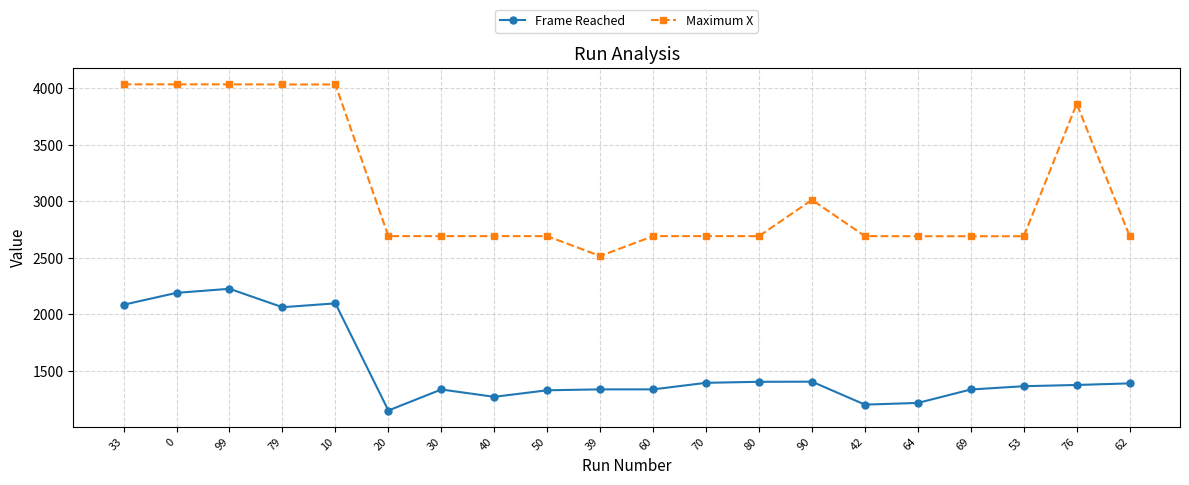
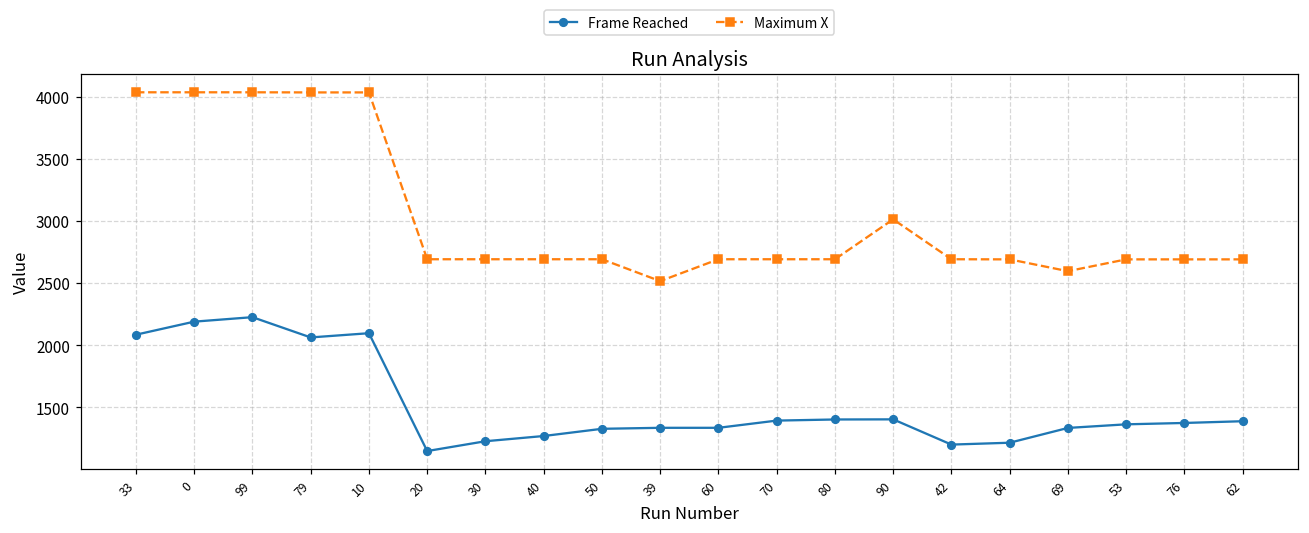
  {
    "Frame Reached": {
      "33": 2090,
      "0": 2190,
      "99": 2230,
      "79": 2060,
      "10": 2100,
      "20": 1150,
-     "30": 1340,
+     "30": 1230,
      "40": 1270,
      "50": 1330,
      "39": 1340,
      "60": 1340,
      "70": 1390,
      "80": 1400,
      "90": 1400,
      "42": 1200,
      "64": 1220,
      "69": 1340,
      "53": 1360,
      "76": 1380,
      "62": 1390
    },
    "Maximum X": {
      "33": 4040,
      "0": 4040,
      "99": 4040,
      "79": 4030,
      "10": 4030,
      "20": 2690,
      "30": 2690,
      "40": 2690,
      "50": 2690,
      "39": 2520,
      "60": 2690,
      "70": 2690,
      "80": 2690,
      "90": 3010,
      "42": 2690,
      "64": 2690,
-     "69": 2690,
+     "69": 2600,
      "53": 2690,
-     "76": 3860,
+     "76": 2690,
      "62": 2690
    }
  }
